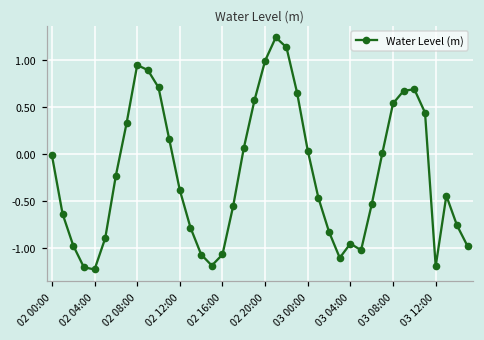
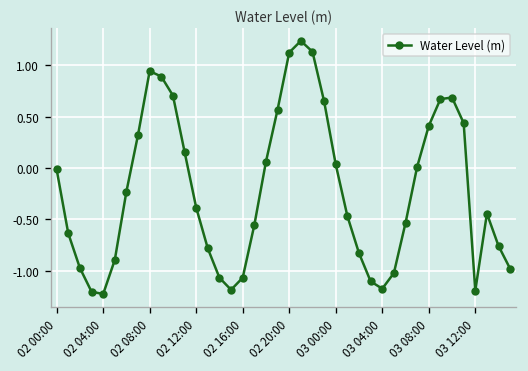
  {
    "02 00:00": 0.0,
    "02 04:00": -1.2,
    "02 08:00": 0.9,
    "02 12:00": -0.4,
    "02 16:00": -1.1,
-   "02 20:00": 1.0,
+   "02 20:00": 1.1,
    "03 00:00": 0.0,
-   "03 04:00": -1.0,
-   "03 08:00": 0.5,
+   "03 04:00": -1.2,
+   "03 08:00": 0.4,
    "03 12:00": -1.2
  }
